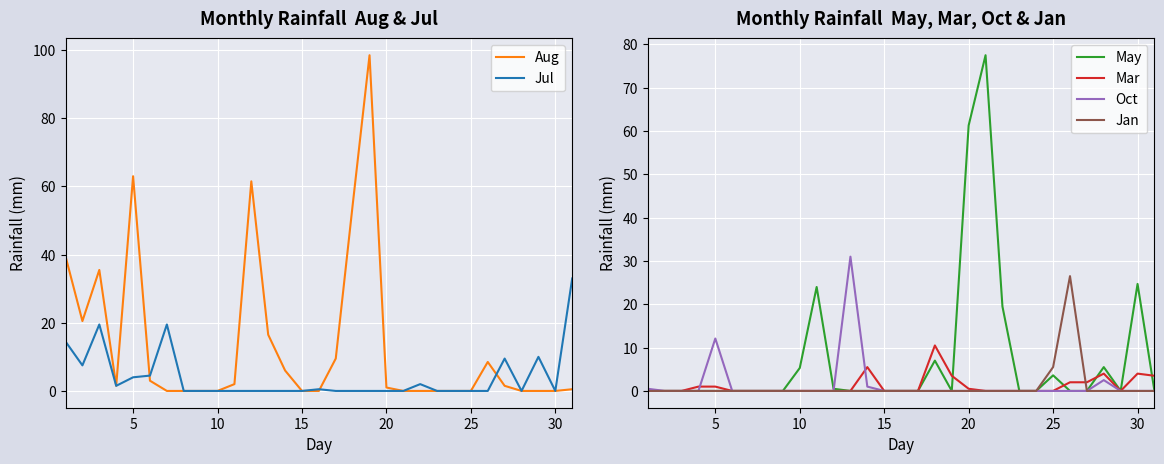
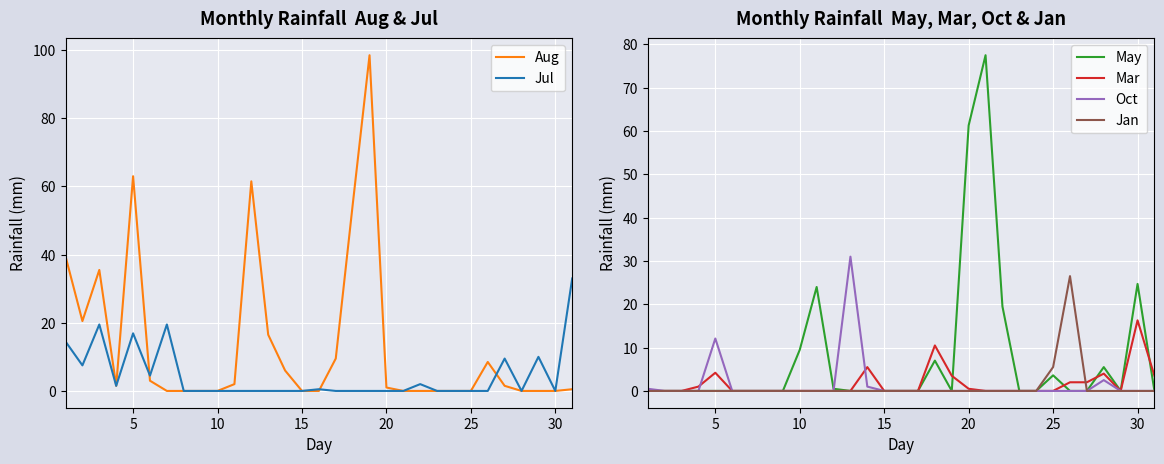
  {
    "Monthly Rainfall Aug & Jul": {
      "Aug": {
        "5": 63,
        "20": 1
      },
      "Jul": {
-       "5": 4,
+       "5": 17,
        "20": 0
      }
    },
    "Monthly Rainfall May, Mar, Oct & Jan": {
      "May": {
-       "10": 5,
+       "10": 10,
        "20": 61,
        "25": 4,
        "30": 25
      },
      "Mar": {
-       "5": 1,
-       "30": 4
+       "5": 4,
+       "30": 16
      },
      "Oct": {
        "5": 12
      },
      "Jan": {
        "25": 6
      }
    }
  }
